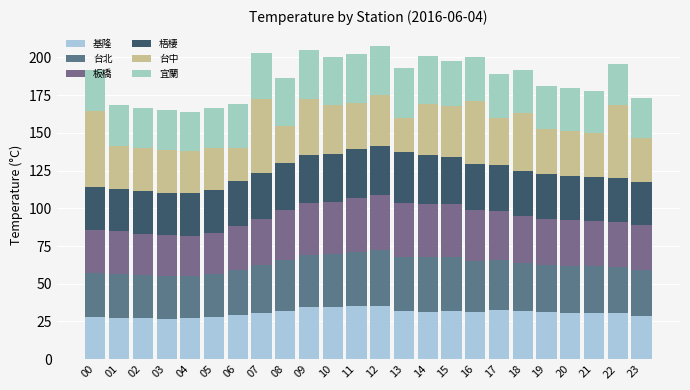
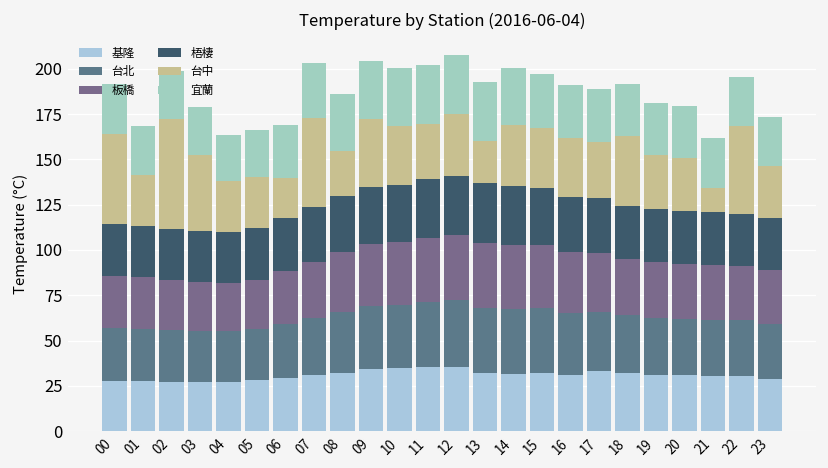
  {
    "台中": {
      "00": 50,
      "01": 29,
-     "02": 28,
-     "03": 28,
+     "02": 61,
+     "03": 42,
      "04": 28,
      "05": 28,
      "06": 22,
      "07": 49,
      "08": 25,
      "09": 37,
      "10": 32,
      "11": 31,
      "12": 34,
      "13": 23,
      "14": 34,
      "15": 33,
-     "16": 42,
+     "16": 33,
      "17": 31,
      "18": 38,
      "19": 30,
      "20": 29,
-     "21": 29,
+     "21": 13,
      "22": 48,
      "23": 29
    }
  }
